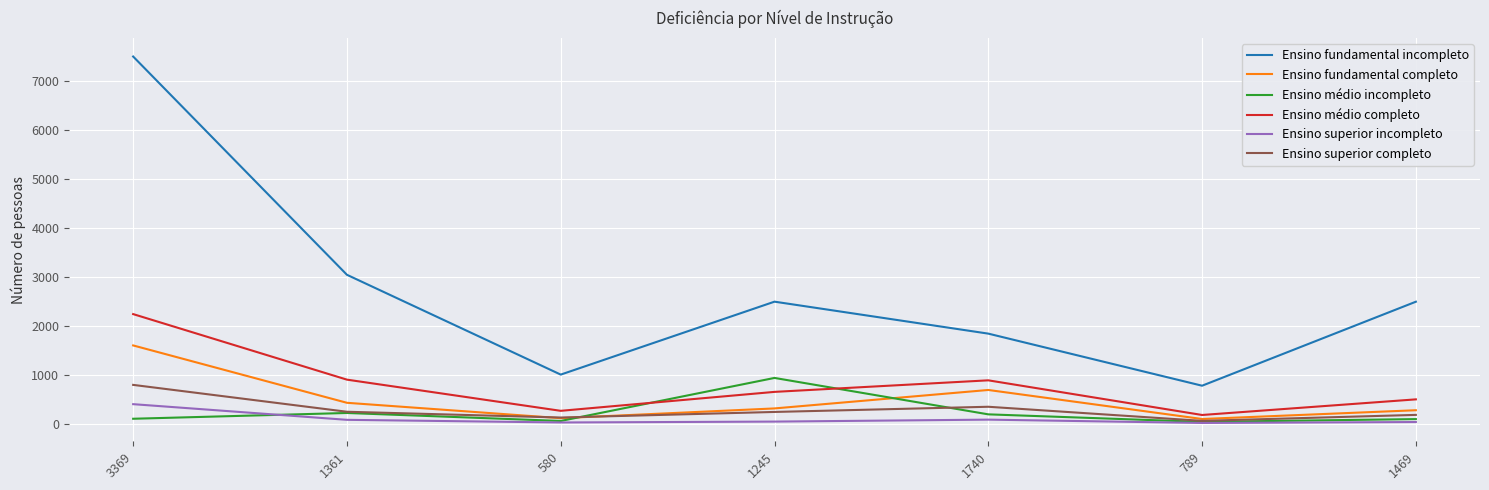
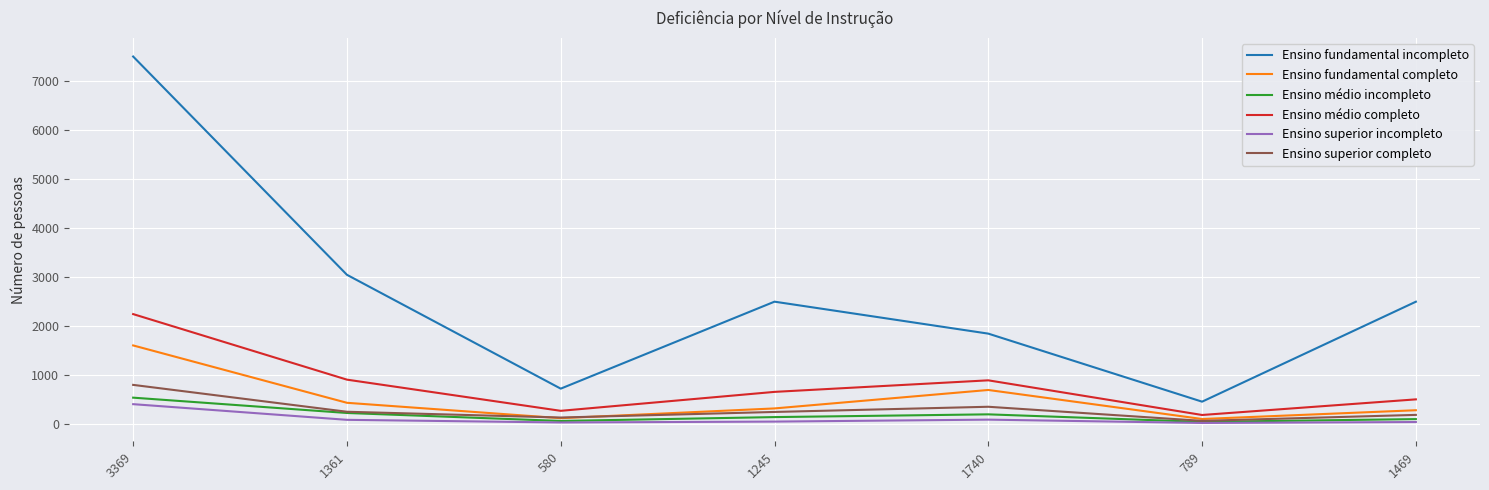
  {
    "Ensino fundamental incompleto": {
      "3369": 7500,
      "1361": 3000,
-     "580": 1000,
+     "580": 700,
      "1245": 2500,
      "1740": 1800,
-     "789": 800,
+     "789": 500,
      "1469": 2500
    },
    "Ensino fundamental completo": {
      "3369": 1600,
      "1361": 400,
      "1245": 300,
      "1740": 700,
      "1469": 300
    },
    "Ensino médio incompleto": {
-     "3369": 100,
-     "1245": 900,
+     "3369": 500,
+     "1245": 100,
      "1740": 200,
      "1469": 100
    },
    "Ensino médio completo": {
      "3369": 2200,
      "1361": 900,
      "580": 300,
      "1245": 700,
      "1740": 900,
      "789": 200,
      "1469": 500
    },
    "Ensino superior incompleto": {
      "3369": 400,
      "1361": 100,
      "1245": 0,
      "1740": 100,
      "1469": 0
    },
    "Ensino superior completo": {
      "3369": 800,
      "1245": 200,
      "1740": 400,
      "1469": 200
    }
  }
